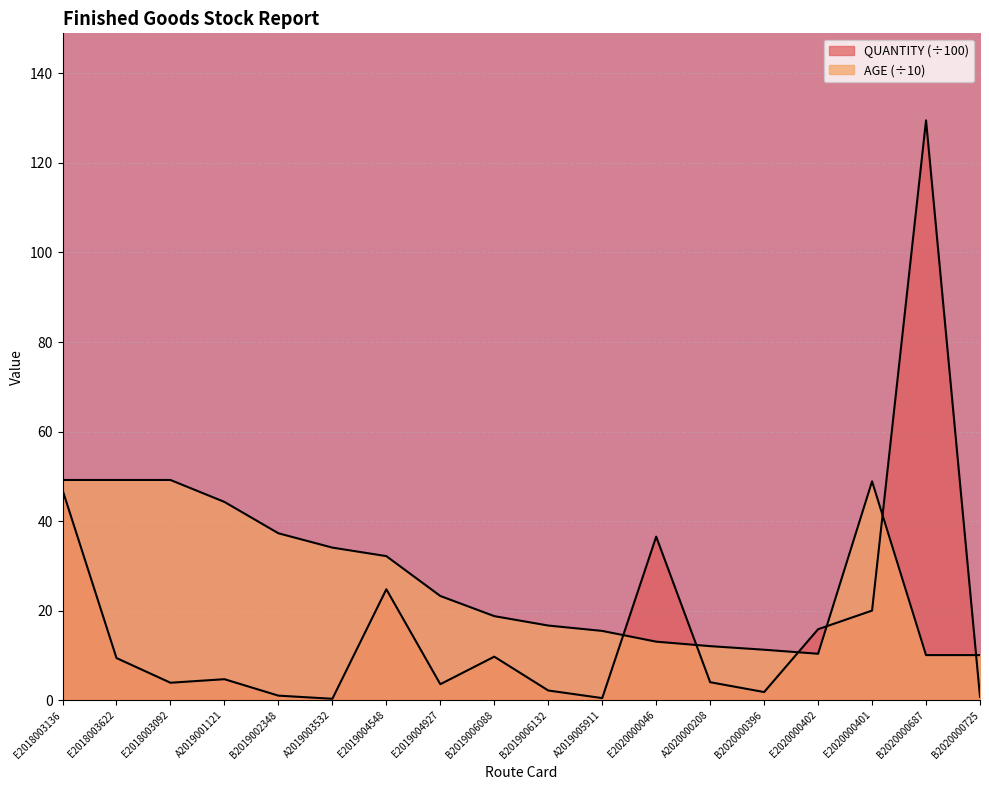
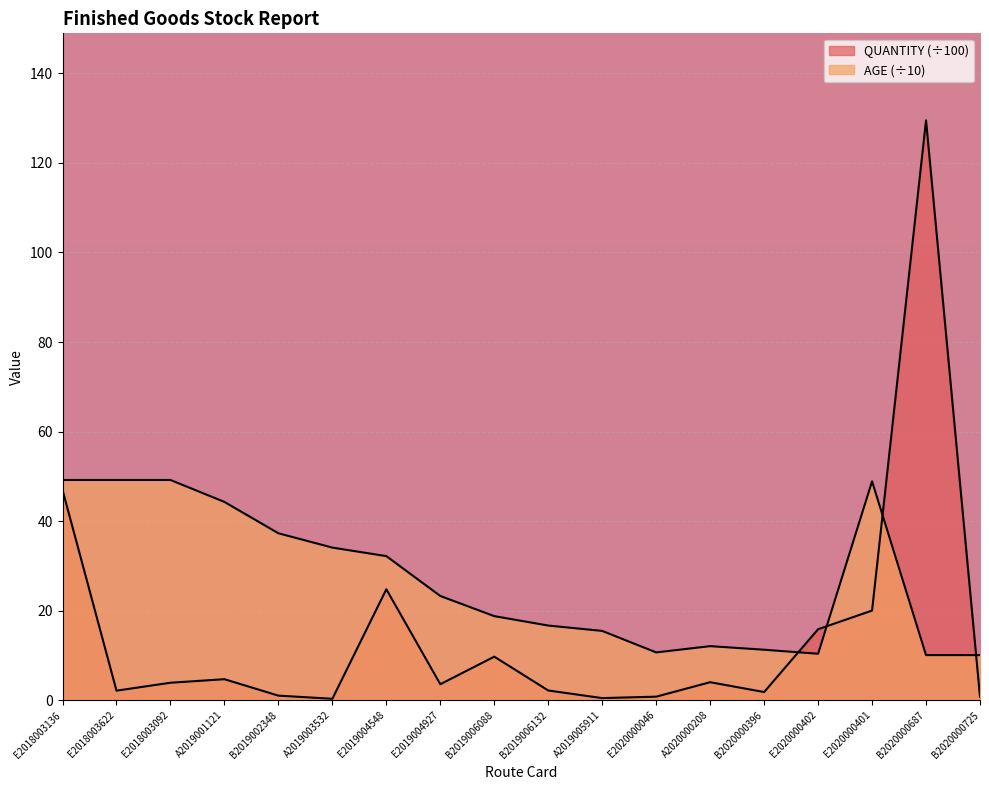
  {
    "QUANTITY (÷100)": {
      "E2018003136": 47,
-     "E2018003622": 9,
+     "E2018003622": 2,
      "E2018003092": 4,
      "A2019001121": 5,
      "B2019002348": 1,
      "A2019003532": 0,
      "E2019004548": 25,
      "E2019004927": 4,
      "B2019006088": 10,
      "B2019006132": 2,
      "A2019005911": 1,
-     "E2020000046": 37,
+     "E2020000046": 1,
      "A2020000208": 4,
      "B2020000396": 2,
      "E2020000402": 16,
      "E2020000401": 20,
      "B2020000687": 130,
      "B2020000725": 1
    },
    "AGE (÷10)": {
      "E2018003136": 49,
      "E2018003622": 49,
      "E2018003092": 49,
      "A2019001121": 44,
      "B2019002348": 37,
      "A2019003532": 34,
      "E2019004548": 32,
      "E2019004927": 23,
      "B2019006088": 19,
      "B2019006132": 17,
      "A2019005911": 16,
-     "E2020000046": 13,
+     "E2020000046": 11,
      "A2020000208": 12,
      "B2020000396": 11,
      "E2020000402": 10,
      "E2020000401": 49,
      "B2020000687": 10,
      "B2020000725": 10
    }
  }
